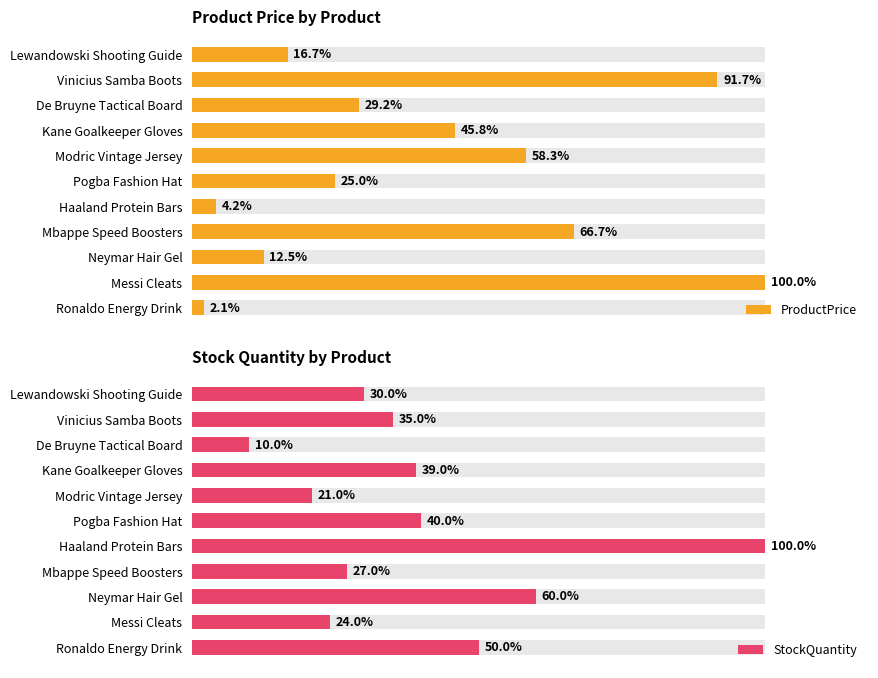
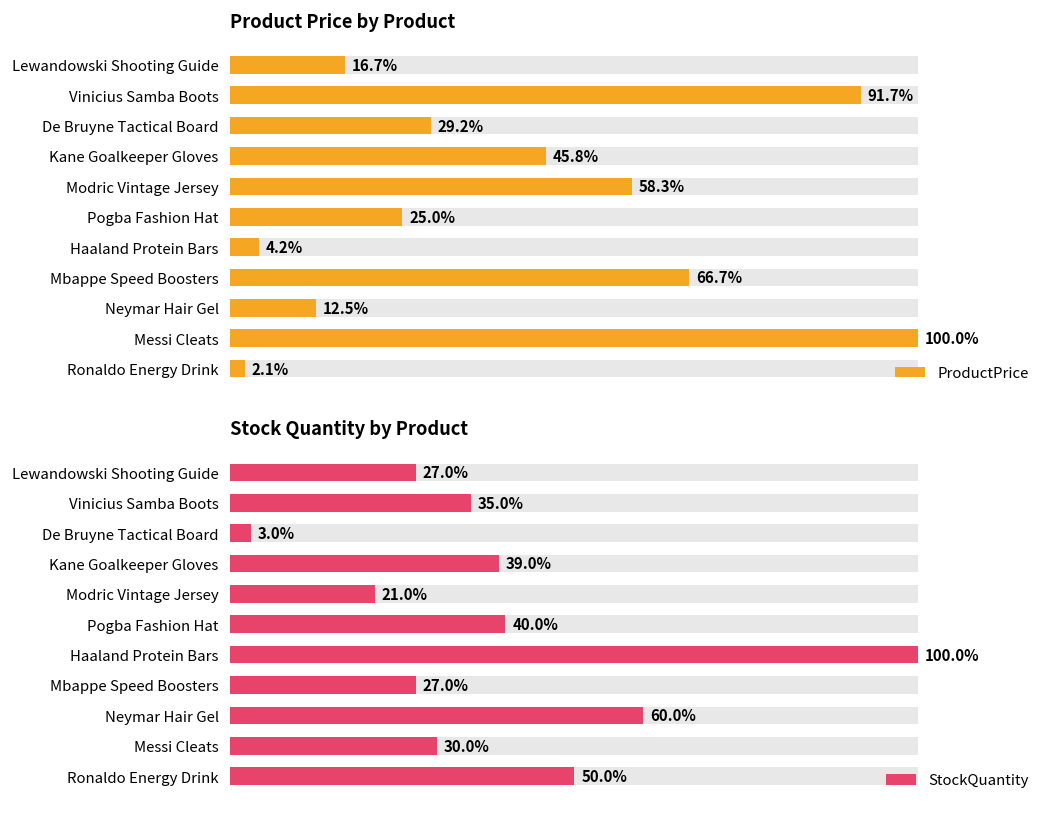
  {
    "Stock Quantity by Product": {
      "StockQuantity": {
-       "Lewandowski Shooting Guide": "30.0%",
-       "De Bruyne Tactical Board": "10.0%",
+       "Lewandowski Shooting Guide": "27.0%",
+       "De Bruyne Tactical Board": "3.0%",
        "Haaland Protein Bars": "100.0%",
-       "Messi Cleats": "24.0%"
+       "Messi Cleats": "30.0%"
      }
    }
  }
